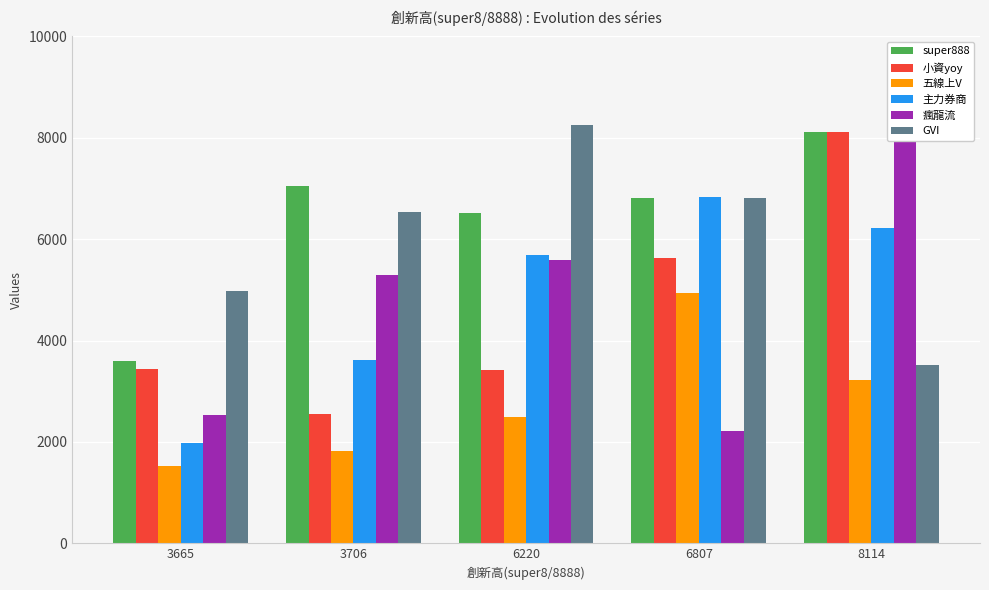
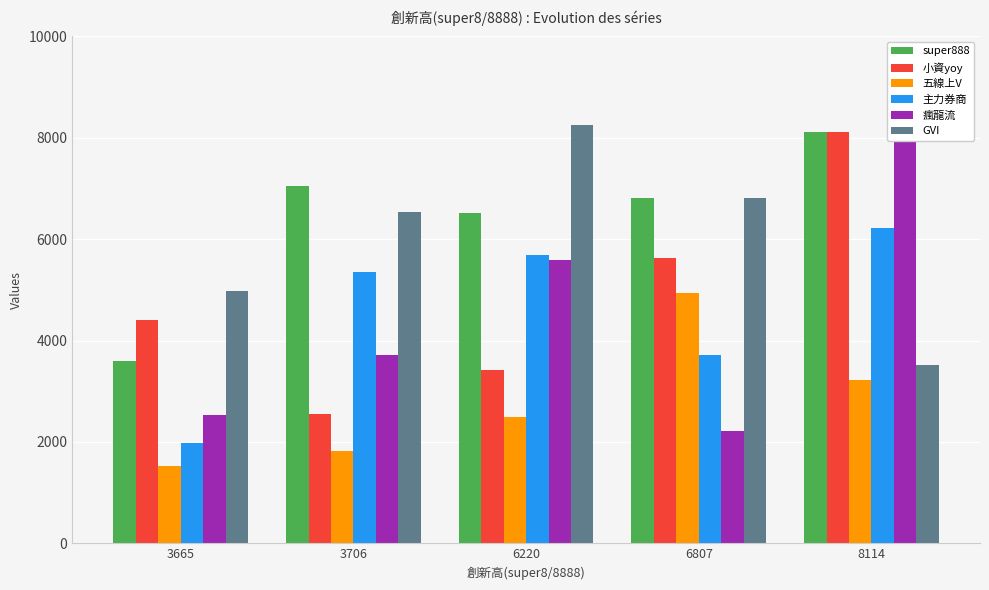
  {
    "super888": {
      "3665": 3600,
      "3706": 7100,
      "6220": 6500,
      "6807": 6800,
      "8114": 8100
    },
    "小資yoy": {
-     "3665": 3400,
+     "3665": 4400,
      "3706": 2500,
      "6220": 3400,
      "6807": 5600,
      "8114": 8100
    },
    "五線上V": {
      "3665": 1500,
      "3706": 1800,
      "6220": 2500,
      "6807": 4900,
      "8114": 3200
    },
    "主力券商": {
      "3665": 2000,
-     "3706": 3600,
+     "3706": 5400,
      "6220": 5700,
-     "6807": 6800,
+     "6807": 3700,
      "8114": 6200
    },
    "瘋龍流": {
      "3665": 2500,
-     "3706": 5300,
+     "3706": 3700,
      "6220": 5600,
      "6807": 2200
    },
    "GVI": {
      "3665": 5000,
      "3706": 6500,
      "6220": 8300,
      "6807": 6800,
      "8114": 3500
    }
  }
